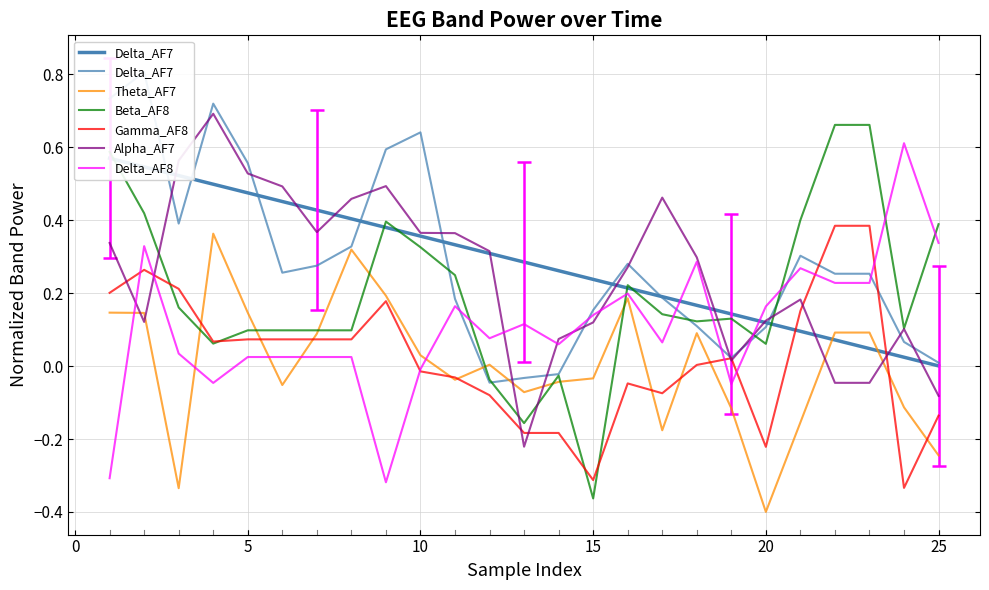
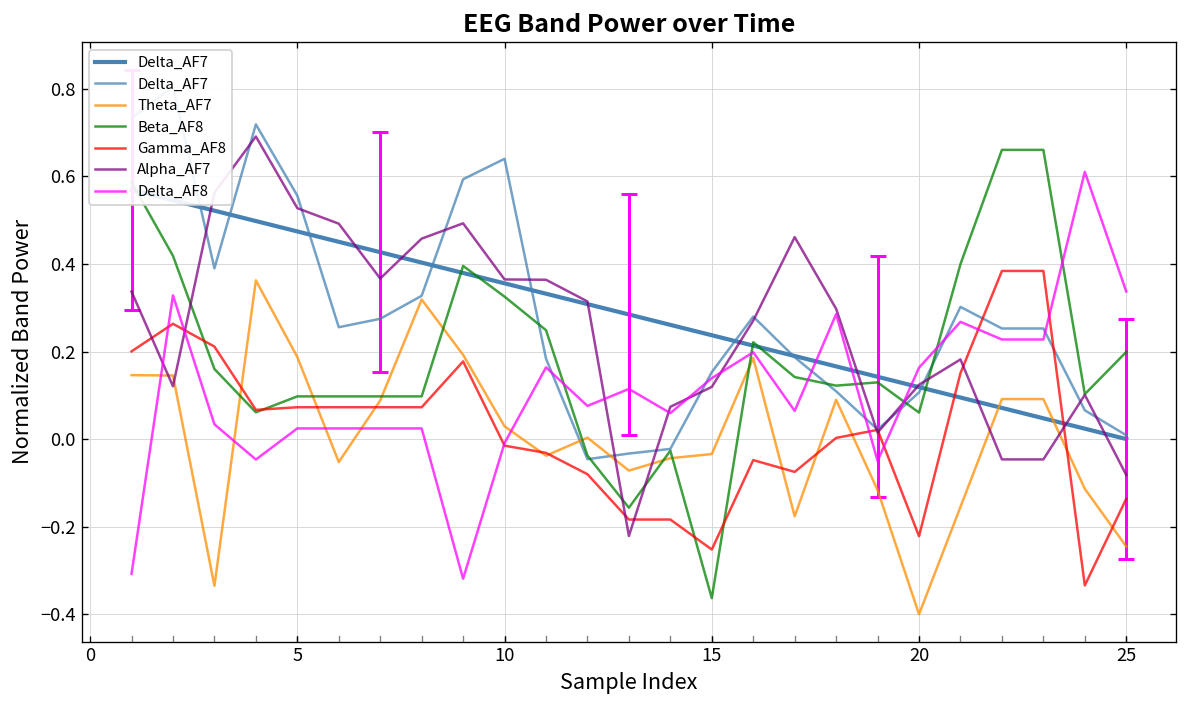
  {
    "Theta_AF7": {
-     "5": 0.15,
+     "5": 0.19,
      "10": 0.03,
      "15": -0.03,
      "20": -0.40,
      "25": -0.24
    },
    "Beta_AF8": {
      "5": 0.10,
      "10": 0.33,
      "15": -0.36,
      "20": 0.06,
-     "25": 0.39
+     "25": 0.20
    },
    "Gamma_AF8": {
      "5": 0.07,
-     "15": -0.31,
+     "15": -0.25,
      "20": -0.22,
      "25": -0.14
    },
    "Alpha_AF7": {
      "5": 0.53,
      "10": 0.36,
      "15": 0.12,
      "25": -0.08
    },
    "Delta_AF8": {
      "5": 0.02,
      "15": 0.14,
      "20": 0.16,
      "25": 0.34
    }
  }
